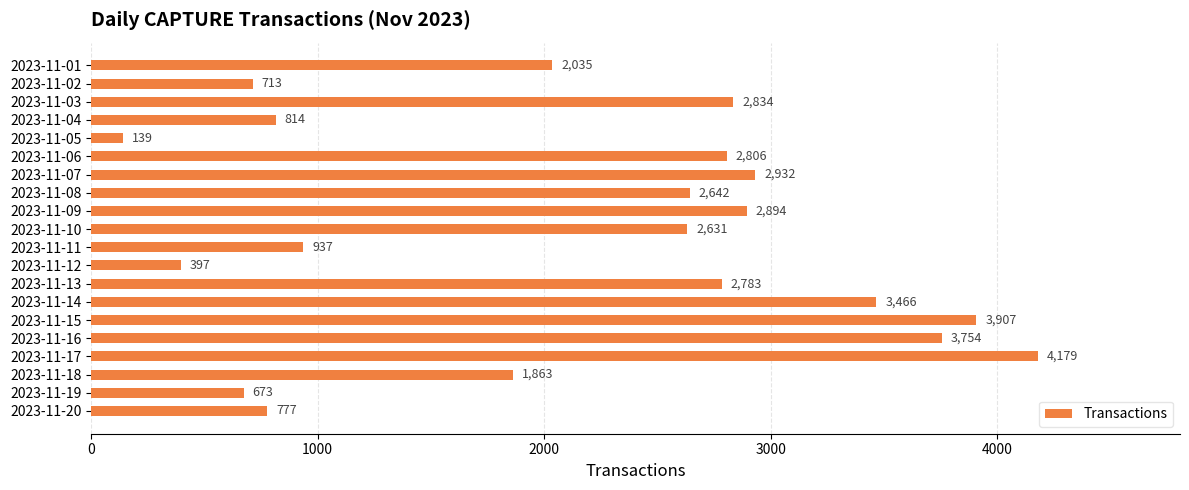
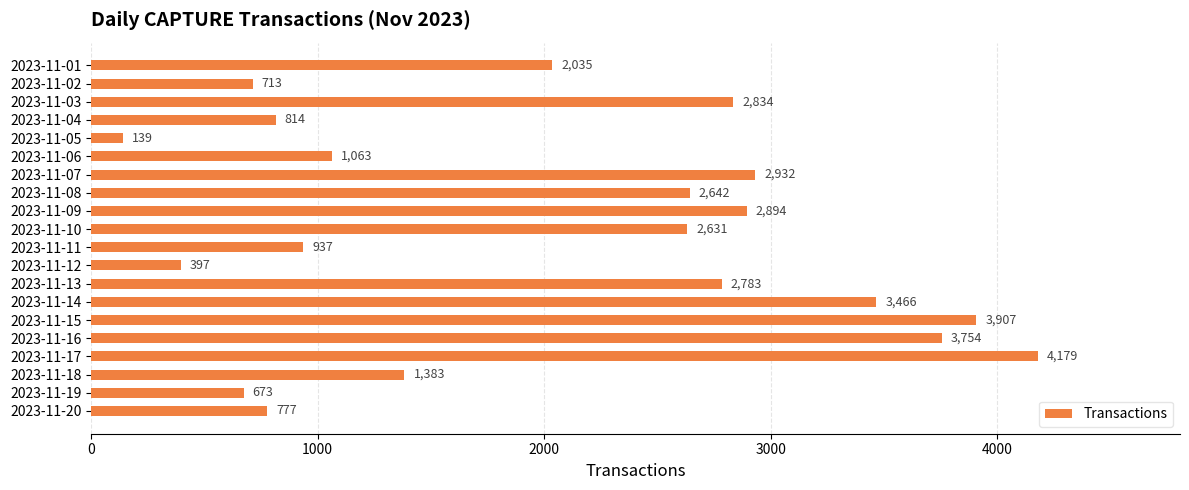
  {
    "2023-11-01": "2,035",
    "2023-11-02": "713",
    "2023-11-03": "2,834",
    "2023-11-04": "814",
    "2023-11-05": "139",
-   "2023-11-06": "2,806",
+   "2023-11-06": "1,063",
    "2023-11-07": "2,932",
    "2023-11-08": "2,642",
    "2023-11-09": "2,894",
    "2023-11-10": "2,631",
    "2023-11-11": "937",
    "2023-11-12": "397",
    "2023-11-13": "2,783",
    "2023-11-14": "3,466",
    "2023-11-15": "3,907",
    "2023-11-16": "3,754",
    "2023-11-17": "4,179",
-   "2023-11-18": "1,863",
+   "2023-11-18": "1,383",
    "2023-11-19": "673",
    "2023-11-20": "777"
  }
